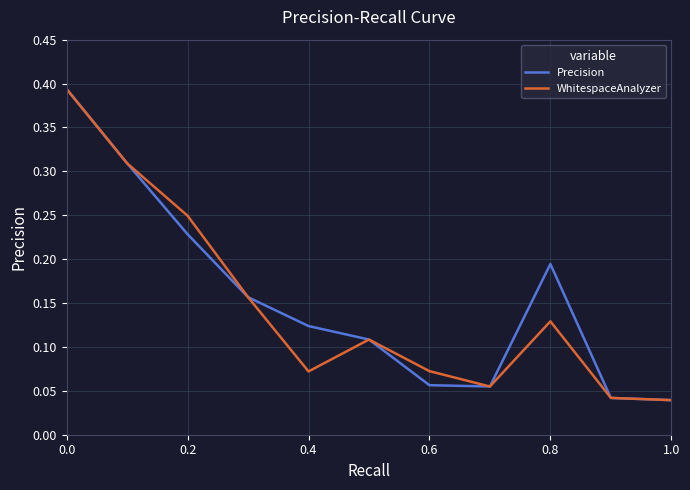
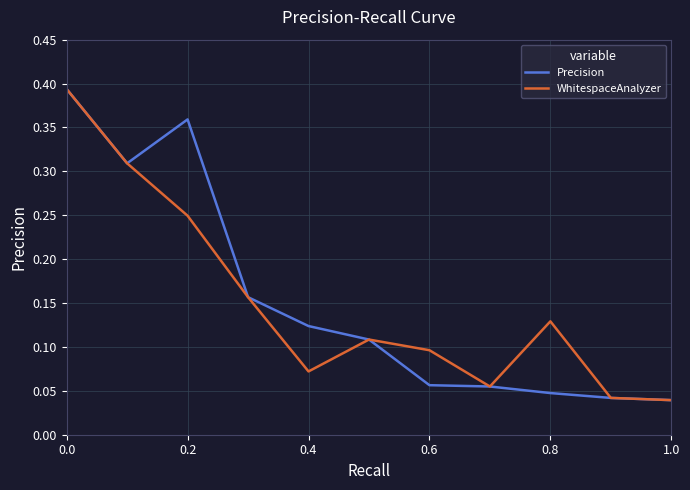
  {
    "Precision": {
-     "0.2": 0.23,
+     "0.2": 0.36,
      "0.4": 0.12,
      "0.6": 0.06,
-     "0.8": 0.19
+     "0.8": 0.05
    },
    "WhitespaceAnalyzer": {
      "0.2": 0.25,
      "0.4": 0.07,
-     "0.6": 0.07,
+     "0.6": 0.10,
      "0.8": 0.13
    }
  }
